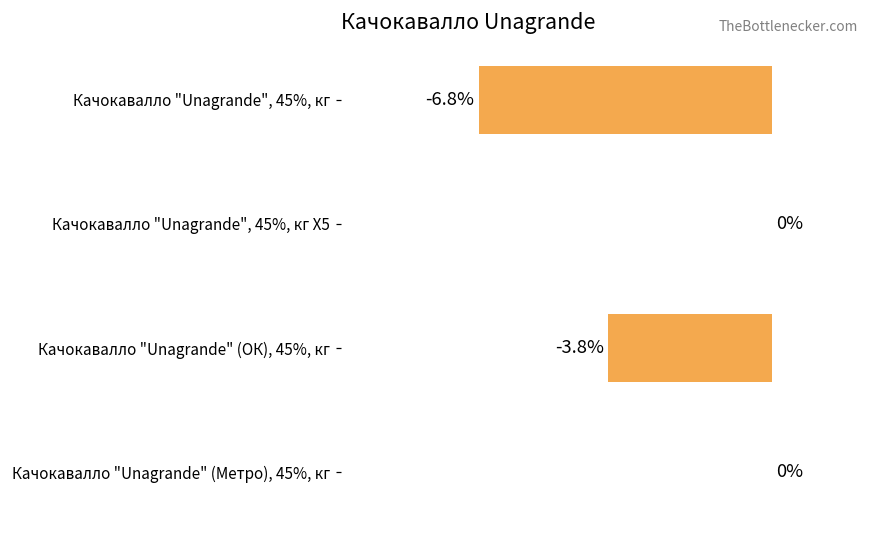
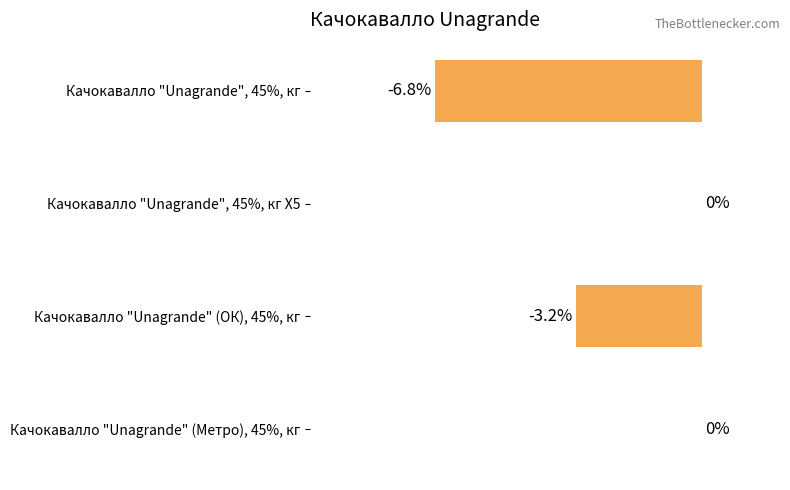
  {
    "Качокавалло \"Unagrande\", 45%, кг": "-6.8%",
    "Качокавалло \"Unagrande\", 45%, кг Х5": "0%",
-   "Качокавалло \"Unagrande\" (ОК), 45%, кг": "-3.8%",
+   "Качокавалло \"Unagrande\" (ОК), 45%, кг": "-3.2%",
    "Качокавалло \"Unagrande\" (Метро), 45%, кг": "0%"
  }
